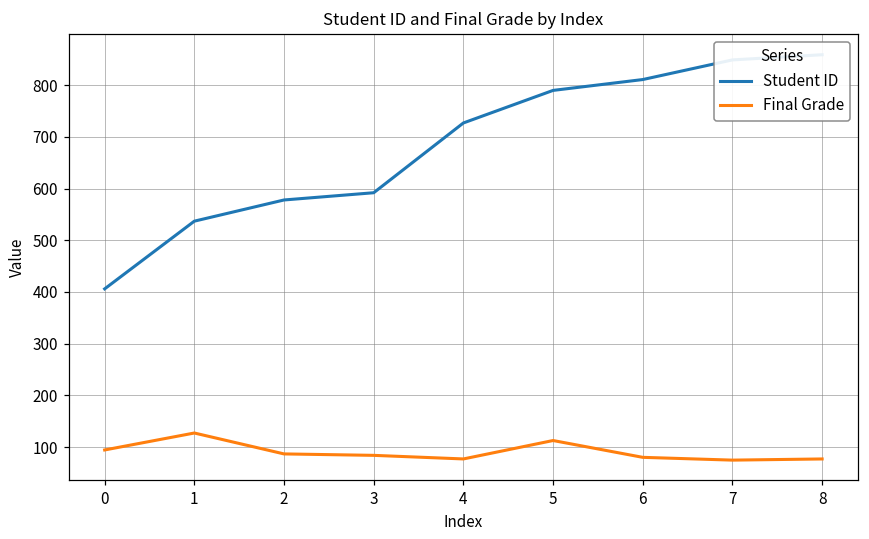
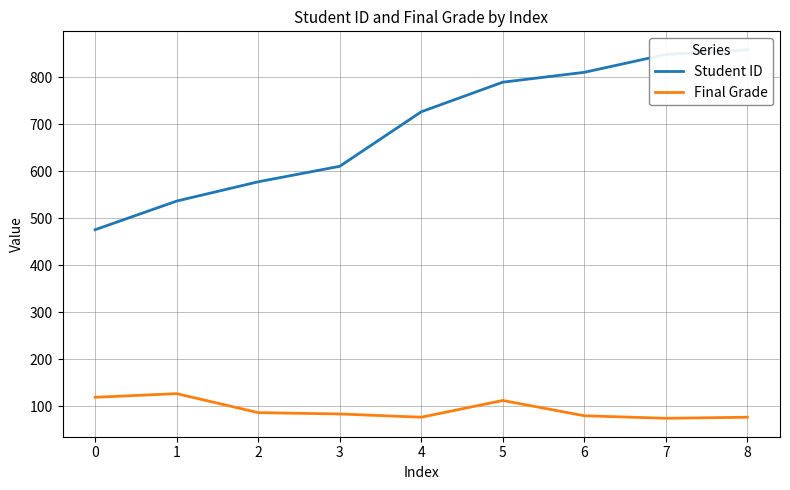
  {
    "Student ID": {
-     "0": 410,
+     "0": 480,
      "1": 540,
      "2": 580,
-     "3": 590,
+     "3": 610,
      "4": 730,
      "5": 790,
      "6": 810
    },
    "Final Grade": {
-     "0": 90,
+     "0": 120,
      "1": 130,
      "2": 90,
      "3": 80,
      "4": 80,
      "5": 110,
      "6": 80,
      "7": 70,
      "8": 80
    }
  }
